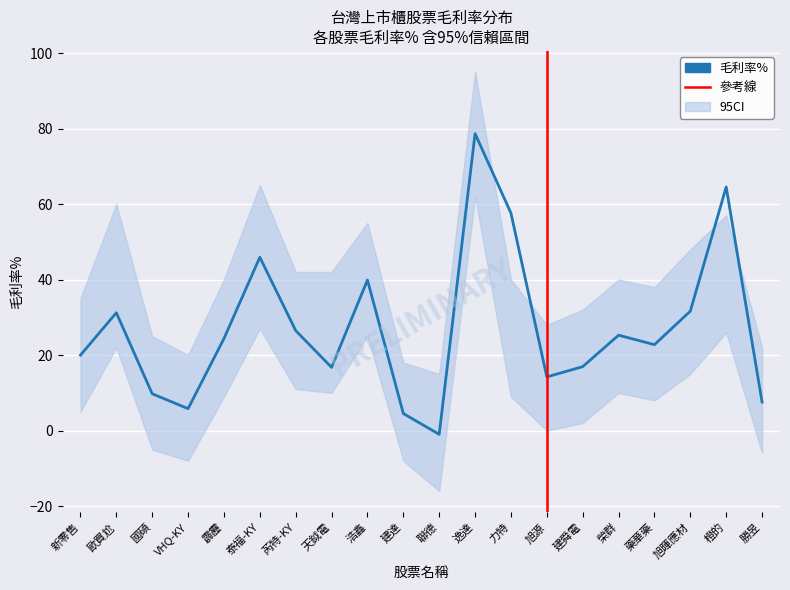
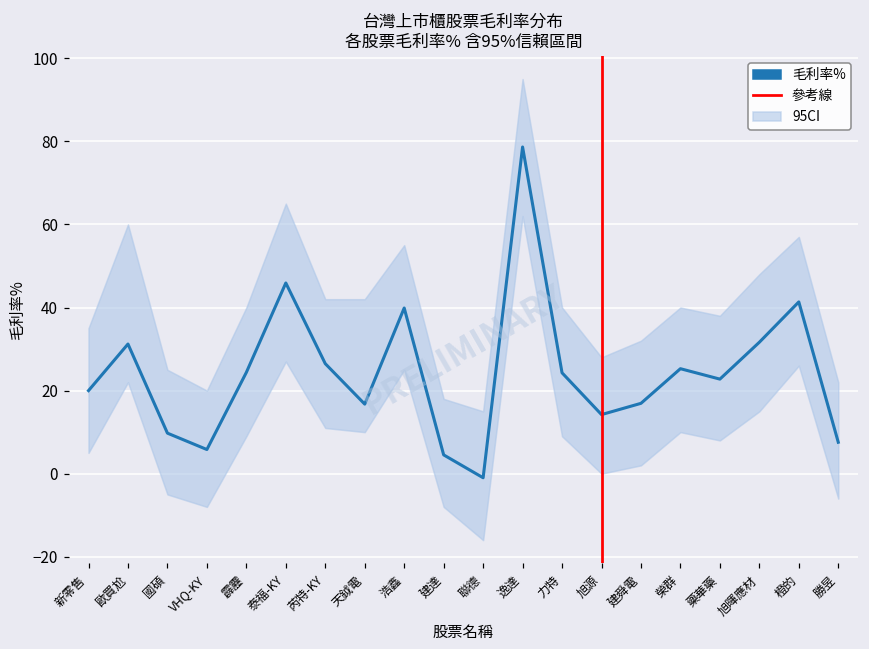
  {
    "毛利率%": {
      "新零售": 20,
      "歐買尬": 31,
      "國碩": 10,
      "VHQ-KY": 6,
      "霹靂": 24,
      "泰福-KY": 46,
      "芮特-KY": 26,
      "天鉞電": 17,
      "浩鑫": 40,
      "建達": 5,
      "聯德": -1,
      "逸達": 79,
-     "力特": 58,
+     "力特": 24,
      "旭源": 14,
      "建舜電": 17,
      "榮群": 25,
      "藥華藥": 23,
      "旭暉應材": 32,
-     "橙的": 65,
+     "橙的": 41,
      "勝昱": 8
    }
  }
